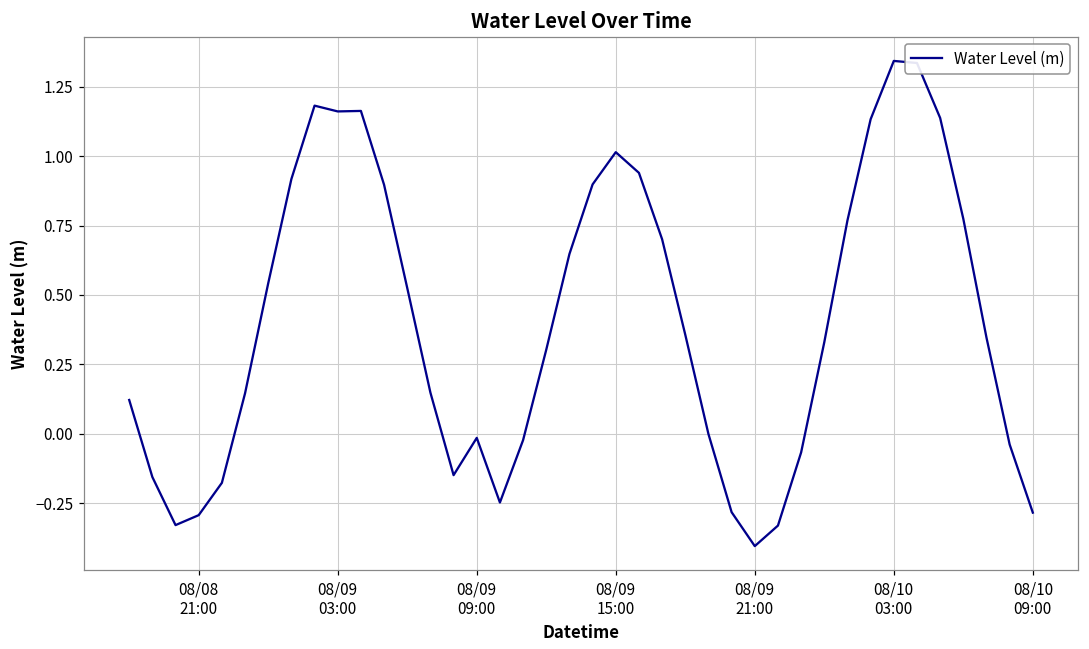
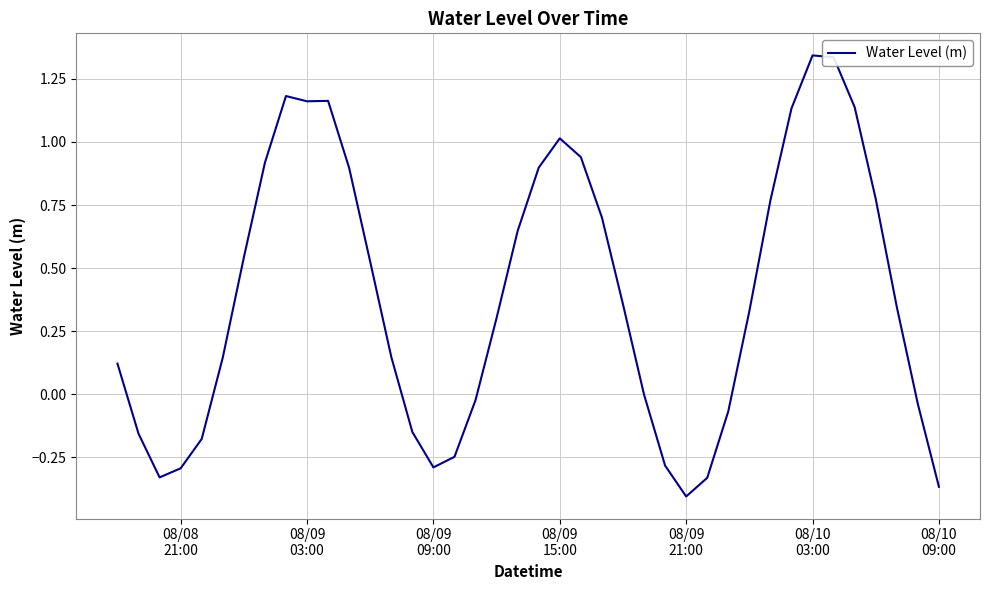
  {
    "08/08 21:00": -0.29,
    "08/09 03:00": 1.16,
-   "08/09 09:00": -0.01,
+   "08/09 09:00": -0.29,
    "08/09 15:00": 1.01,
    "08/09 21:00": -0.40,
    "08/10 03:00": 1.34,
-   "08/10 09:00": -0.28
+   "08/10 09:00": -0.37
  }
